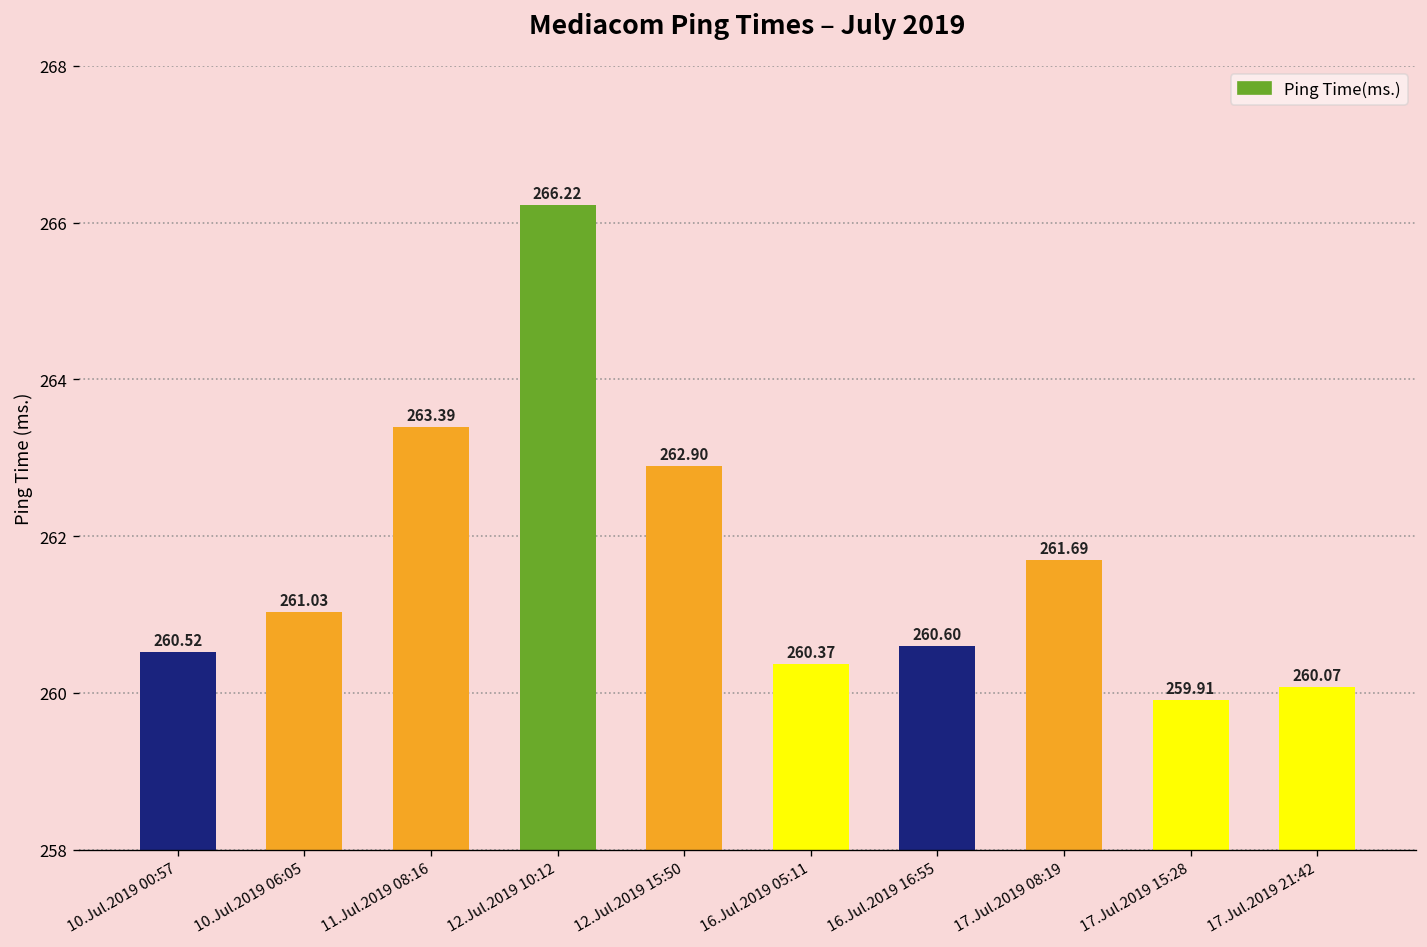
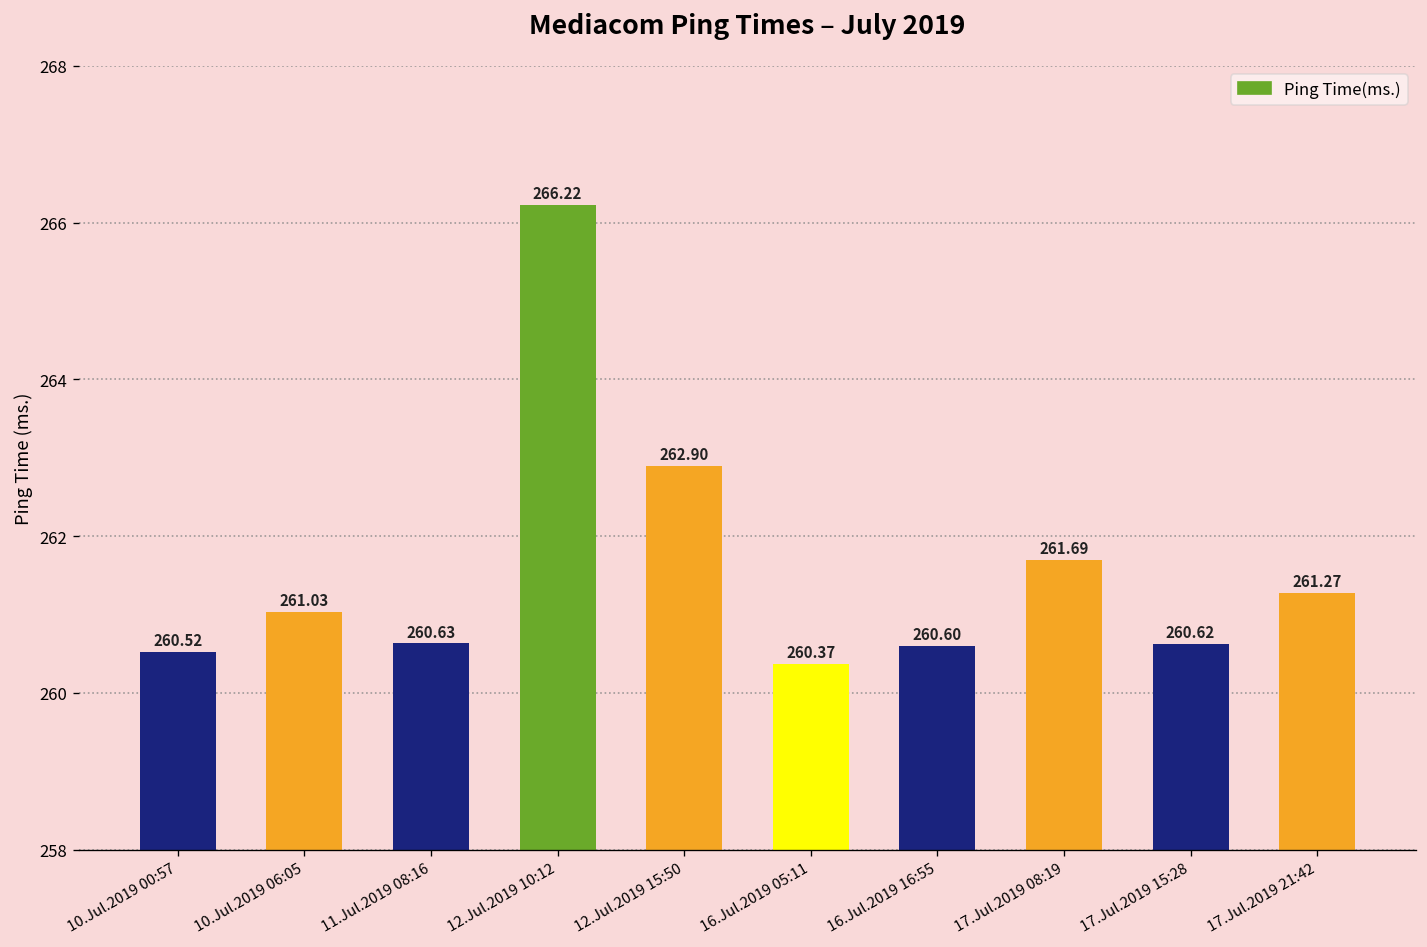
  {
    "10.Jul.2019 00:57": 260.52,
    "10.Jul.2019 06:05": 261.03,
-   "11.Jul.2019 08:16": 263.39,
+   "11.Jul.2019 08:16": 260.63,
    "12.Jul.2019 10:12": 266.22,
    "12.Jul.2019 15:50": 262.90,
    "16.Jul.2019 05:11": 260.37,
    "16.Jul.2019 16:55": 260.60,
    "17.Jul.2019 08:19": 261.69,
-   "17.Jul.2019 15:28": 259.91,
-   "17.Jul.2019 21:42": 260.07
+   "17.Jul.2019 15:28": 260.62,
+   "17.Jul.2019 21:42": 261.27
  }
